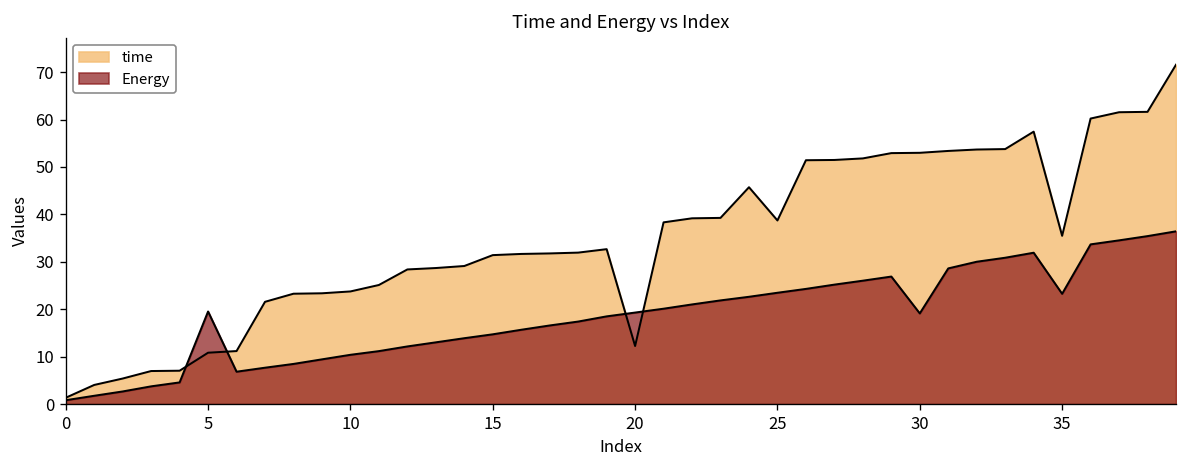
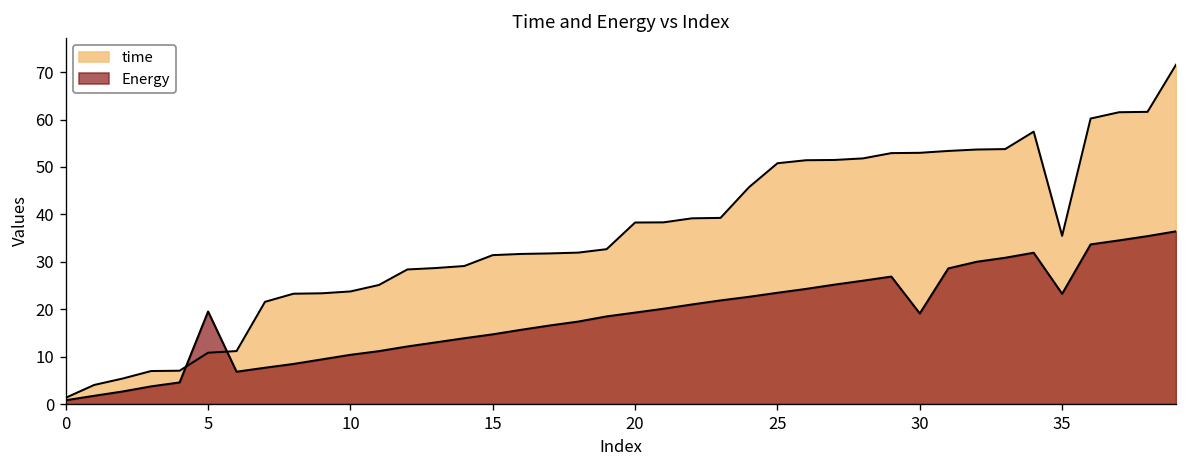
  {
    "time": {
      "5": 11,
      "10": 24,
      "15": 31,
-     "20": 12,
-     "25": 39,
+     "20": 38,
+     "25": 51,
      "30": 53,
      "35": 35
    },
    "Energy": {
      "5": 20,
      "10": 10,
      "15": 15,
      "20": 19,
      "25": 23,
      "30": 19,
      "35": 23
    }
  }
